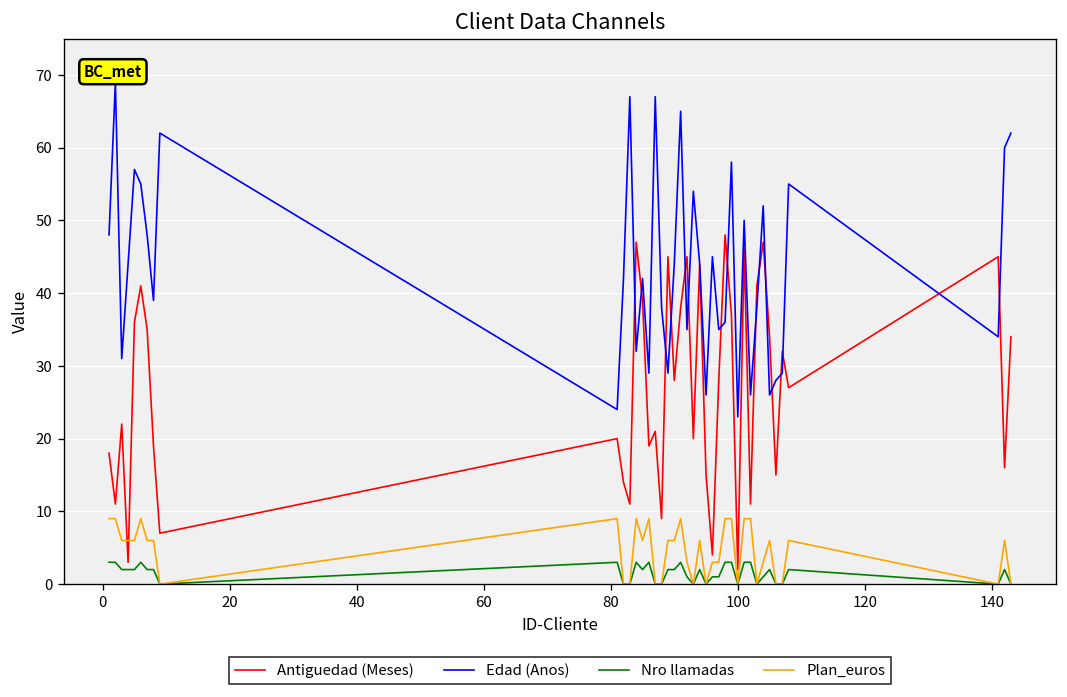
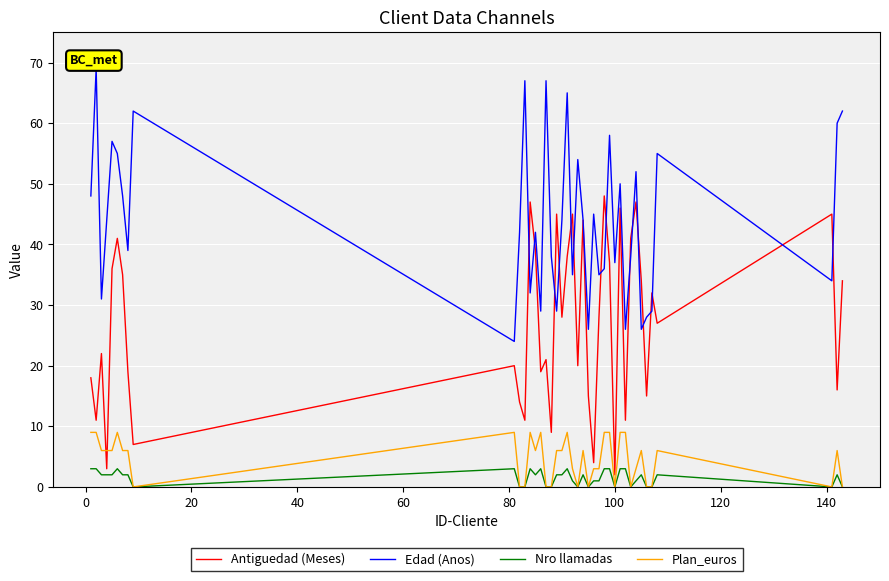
  {
    "Antiguedad (Meses)": {
      "100": 2
    },
    "Edad (Anos)": {
-     "100": 23
+     "100": 37
    }
  }
